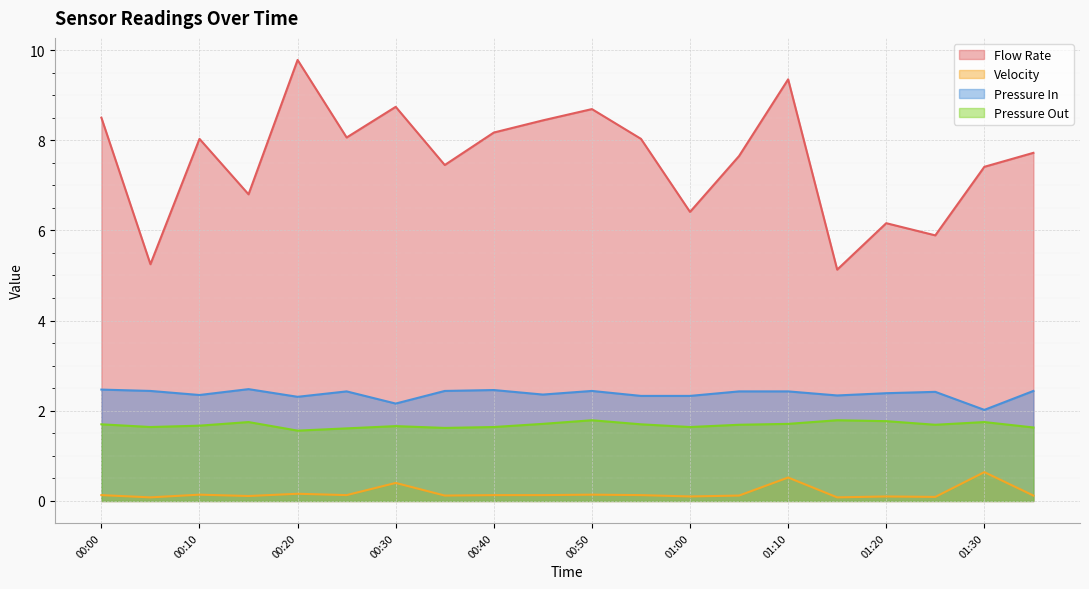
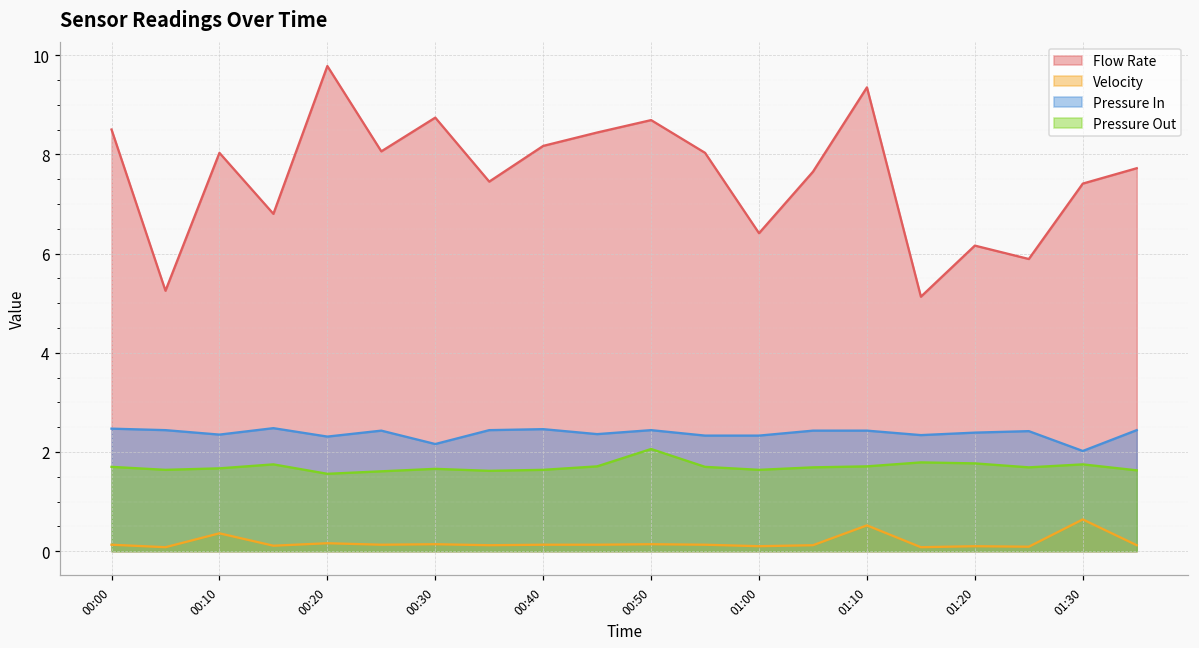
  {
    "Flow Rate": {
      "00:00": 8.5,
      "00:10": 8.0,
      "00:20": 9.8,
      "00:30": 8.7,
      "00:40": 8.2,
      "00:50": 8.7,
      "01:00": 6.4,
      "01:10": 9.4,
      "01:20": 6.2,
      "01:30": 7.4
    },
    "Velocity": {
      "00:00": 0.1,
-     "00:10": 0.1,
+     "00:10": 0.4,
      "00:20": 0.2,
-     "00:30": 0.4,
+     "00:30": 0.1,
      "00:40": 0.1,
      "00:50": 0.1,
      "01:00": 0.1,
      "01:10": 0.5,
      "01:20": 0.1,
      "01:30": 0.6
    },
    "Pressure In": {
      "00:00": 2.5,
      "00:10": 2.4,
      "00:20": 2.3,
      "00:30": 2.2,
      "00:40": 2.5,
      "00:50": 2.4,
      "01:00": 2.3,
      "01:10": 2.4,
      "01:20": 2.4,
      "01:30": 2.0
    },
    "Pressure Out": {
      "00:00": 1.7,
      "00:10": 1.7,
      "00:20": 1.6,
      "00:30": 1.7,
      "00:40": 1.6,
-     "00:50": 1.8,
+     "00:50": 2.1,
      "01:00": 1.6,
      "01:10": 1.7,
      "01:20": 1.8,
      "01:30": 1.8
    }
  }
